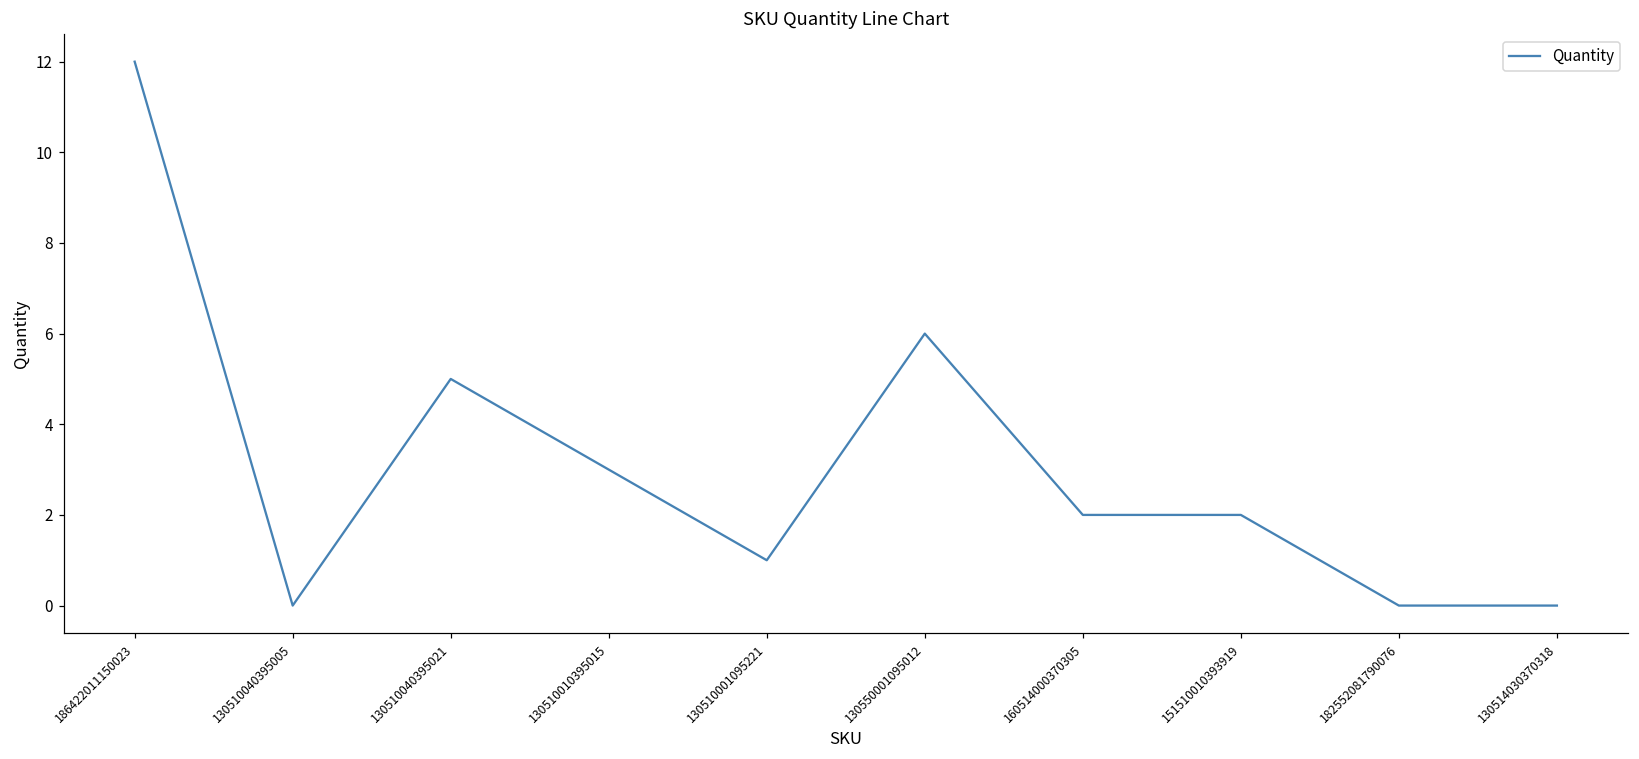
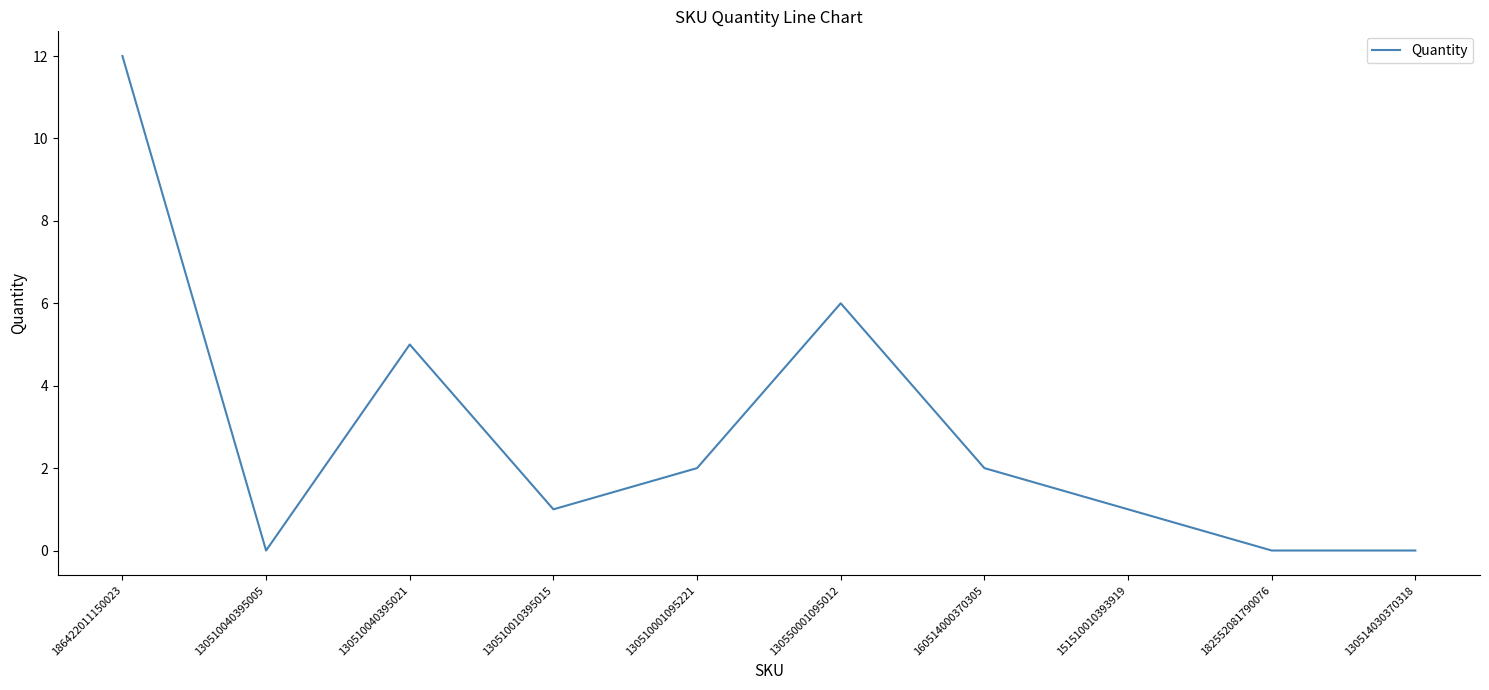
  {
    "186422011150023": 12,
    "130510040395005": 0,
    "130510040395021": 5,
-   "130510010395015": 3,
-   "130510001095221": 1,
+   "130510010395015": 1,
+   "130510001095221": 2,
    "130550001095012": 6,
    "160514000370305": 2,
-   "151510010393919": 2,
+   "151510010393919": 1,
    "182552081790076": 0,
    "130514030370318": 0
  }
